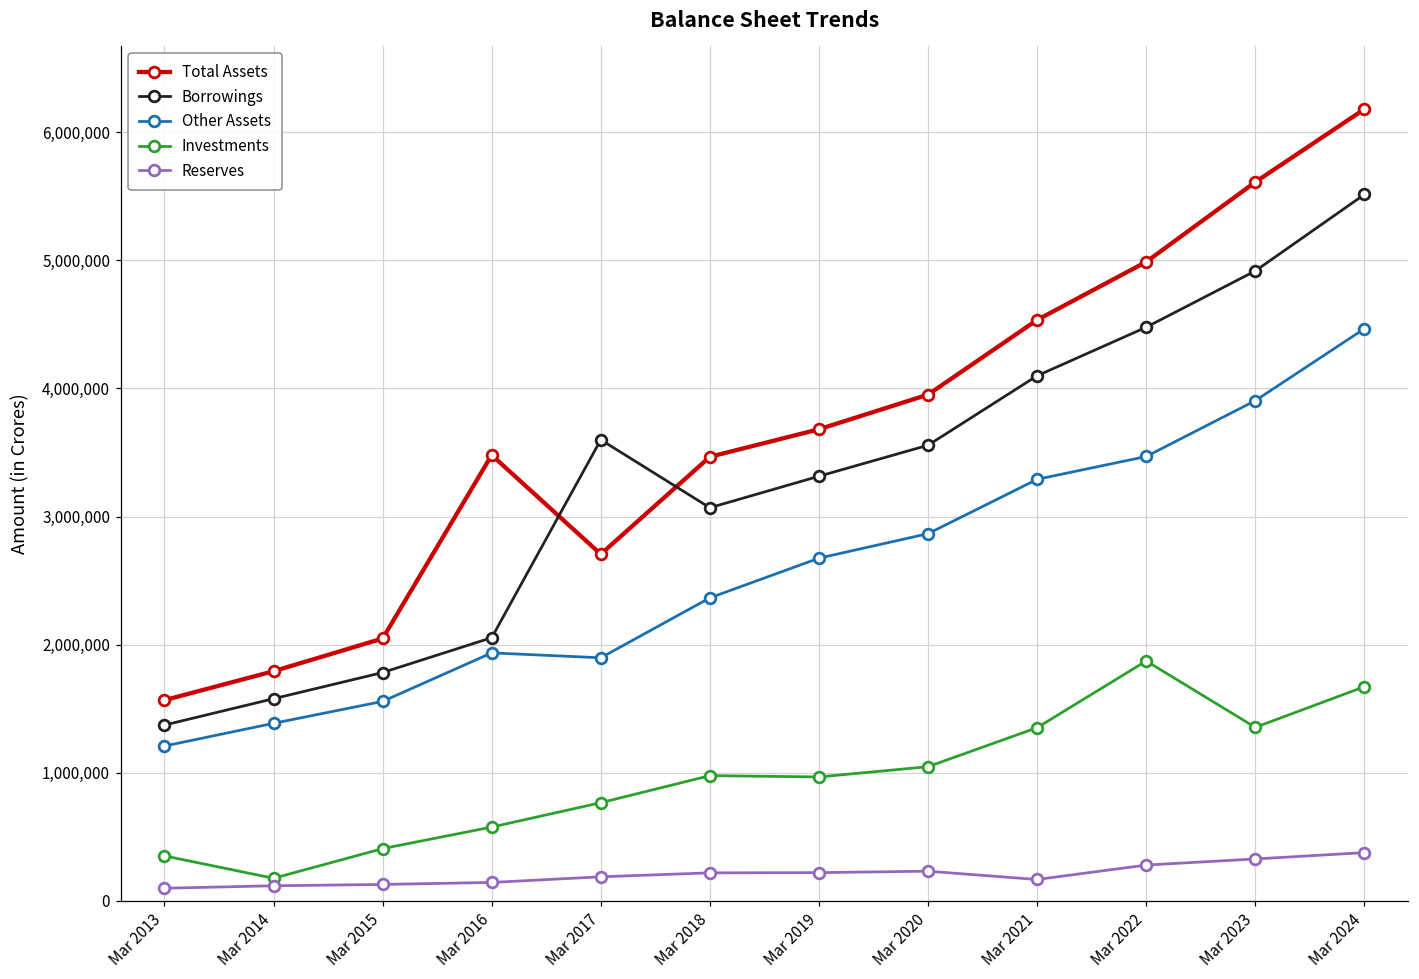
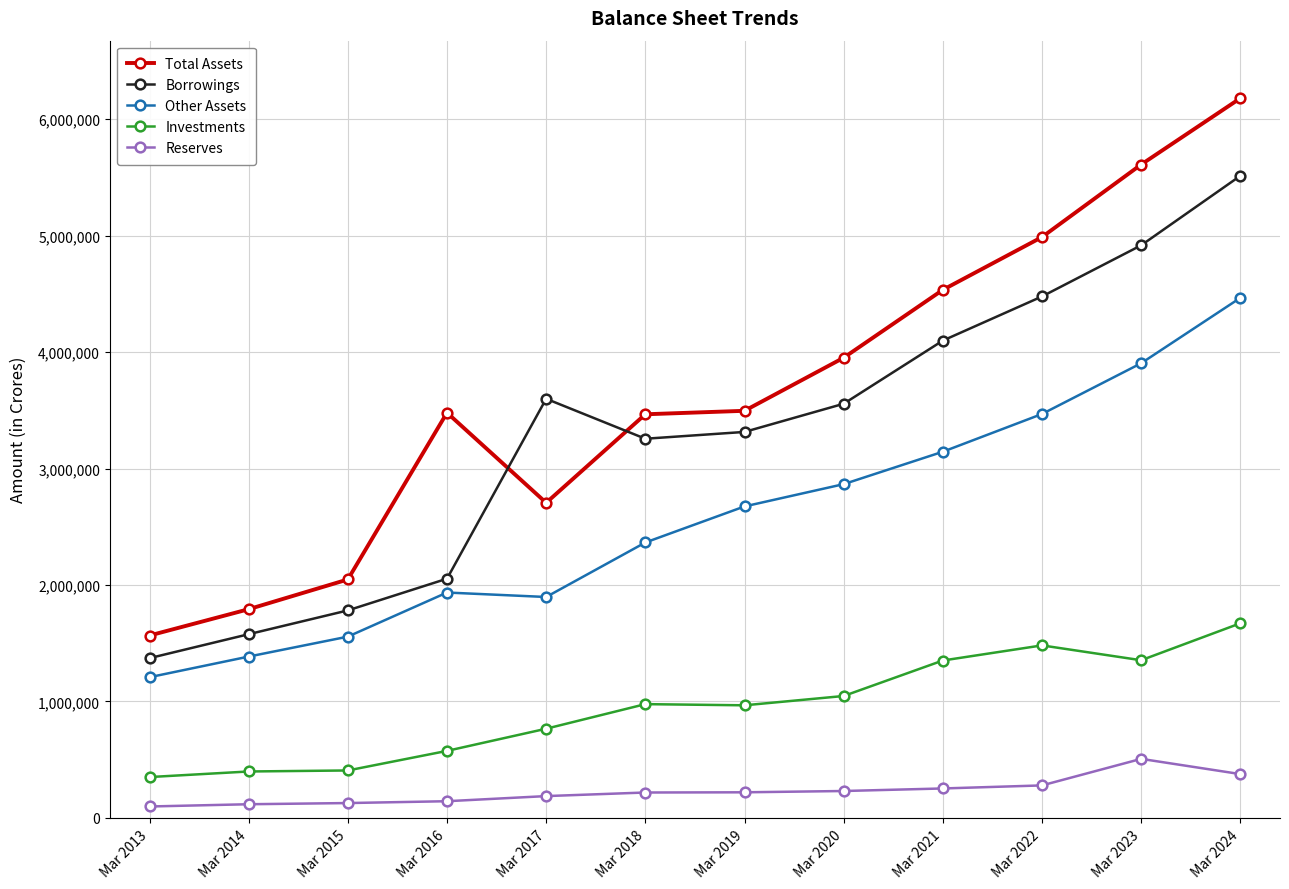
  {
    "Total Assets": {
      "Mar 2013": "1,570,000",
      "Mar 2014": "1,790,000",
      "Mar 2015": "2,050,000",
      "Mar 2016": "3,480,000",
      "Mar 2017": "2,710,000",
      "Mar 2018": "3,470,000",
-     "Mar 2019": "3,680,000",
+     "Mar 2019": "3,500,000",
      "Mar 2020": "3,950,000",
      "Mar 2021": "4,530,000",
      "Mar 2022": "4,990,000",
      "Mar 2023": "5,610,000",
      "Mar 2024": "6,180,000"
    },
    "Borrowings": {
      "Mar 2013": "1,370,000",
      "Mar 2014": "1,580,000",
      "Mar 2015": "1,780,000",
      "Mar 2016": "2,050,000",
      "Mar 2017": "3,600,000",
-     "Mar 2018": "3,070,000",
+     "Mar 2018": "3,260,000",
      "Mar 2019": "3,310,000",
      "Mar 2020": "3,560,000",
      "Mar 2021": "4,100,000",
      "Mar 2022": "4,480,000",
      "Mar 2023": "4,920,000",
      "Mar 2024": "5,510,000"
    },
    "Other Assets": {
      "Mar 2013": "1,210,000",
      "Mar 2014": "1,390,000",
      "Mar 2015": "1,560,000",
      "Mar 2016": "1,940,000",
      "Mar 2017": "1,900,000",
      "Mar 2018": "2,360,000",
      "Mar 2019": "2,670,000",
      "Mar 2020": "2,870,000",
-     "Mar 2021": "3,290,000",
+     "Mar 2021": "3,140,000",
      "Mar 2022": "3,470,000",
      "Mar 2023": "3,900,000",
      "Mar 2024": "4,470,000"
    },
    "Investments": {
      "Mar 2013": "350,000",
-     "Mar 2014": "180,000",
+     "Mar 2014": "400,000",
      "Mar 2015": "410,000",
      "Mar 2016": "580,000",
      "Mar 2017": "770,000",
      "Mar 2018": "980,000",
      "Mar 2019": "970,000",
      "Mar 2020": "1,050,000",
      "Mar 2021": "1,350,000",
-     "Mar 2022": "1,870,000",
+     "Mar 2022": "1,480,000",
      "Mar 2023": "1,350,000",
      "Mar 2024": "1,670,000"
    },
    "Reserves": {
      "Mar 2013": "100,000",
      "Mar 2014": "120,000",
      "Mar 2015": "130,000",
      "Mar 2016": "140,000",
      "Mar 2017": "190,000",
      "Mar 2018": "220,000",
      "Mar 2019": "220,000",
      "Mar 2020": "230,000",
-     "Mar 2021": "170,000",
+     "Mar 2021": "250,000",
      "Mar 2022": "280,000",
-     "Mar 2023": "330,000",
+     "Mar 2023": "510,000",
      "Mar 2024": "380,000"
    }
  }
